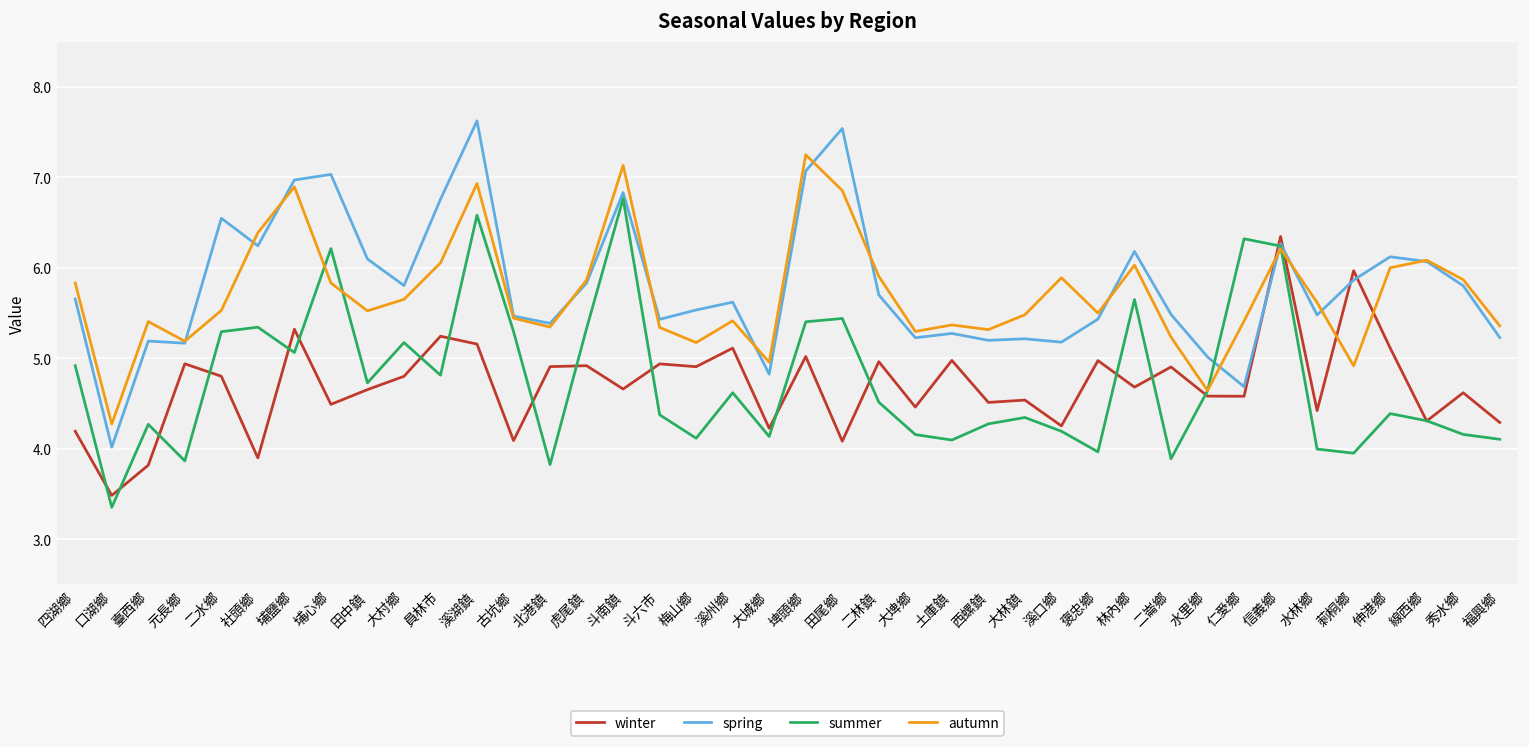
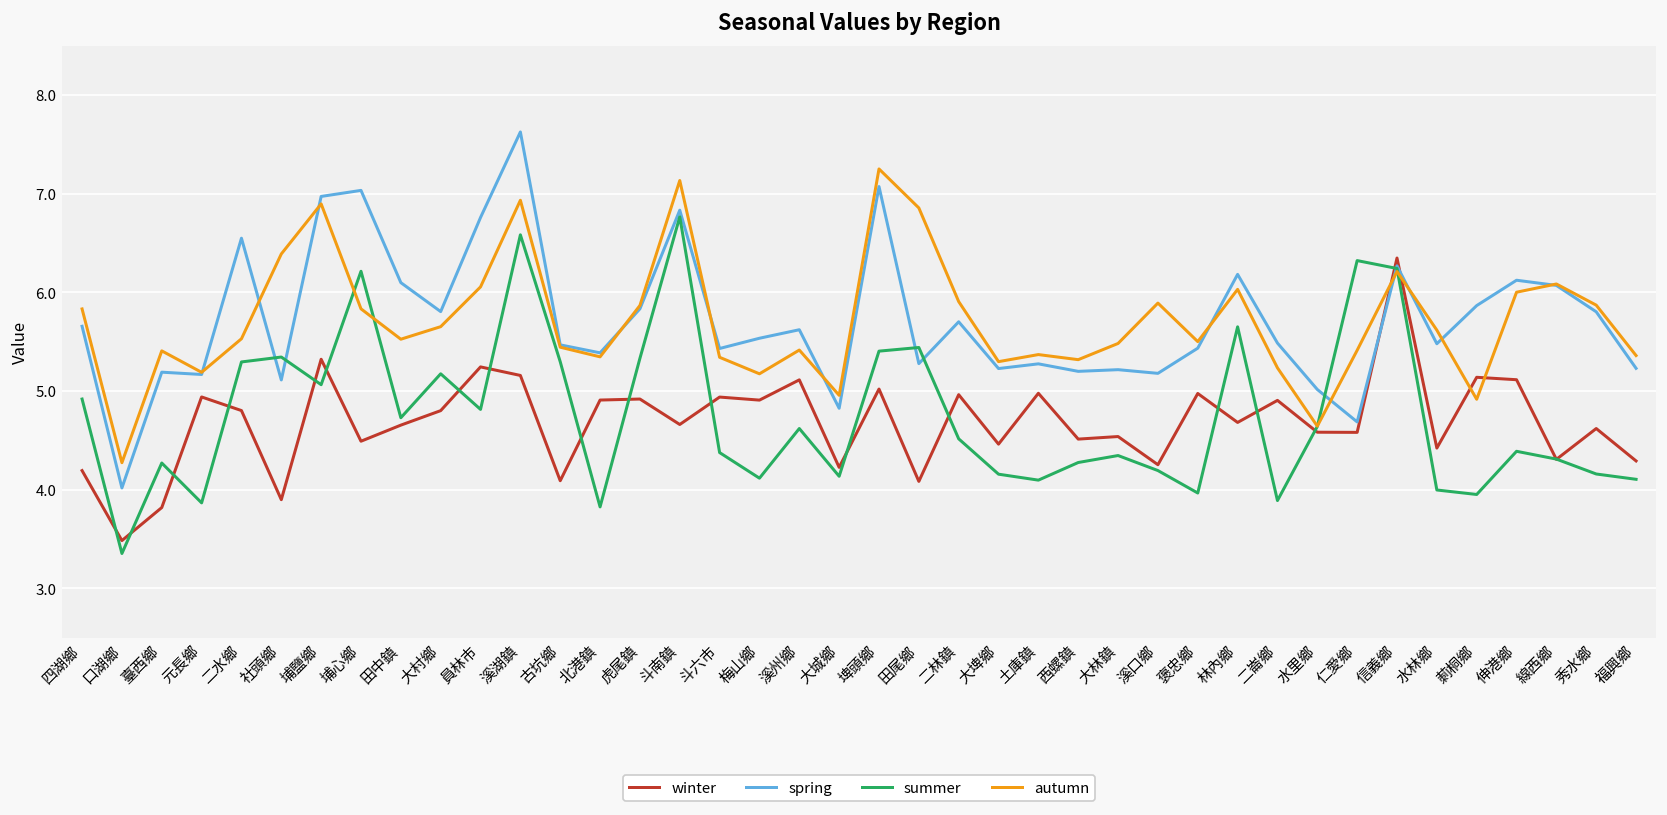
  {
    "winter": {
      "四湖鄉": 4.2,
      "口湖鄉": 3.5,
      "臺西鄉": 3.8,
      "元長鄉": 4.9,
      "二水鄉": 4.8,
      "社頭鄉": 3.9,
      "埔鹽鄉": 5.3,
      "埔心鄉": 4.5,
      "田中鎮": 4.7,
      "大村鄉": 4.8,
      "員林市": 5.2,
      "溪湖鎮": 5.2,
      "古坑鄉": 4.1,
      "北港鎮": 4.9,
      "虎尾鎮": 4.9,
      "斗南鎮": 4.7,
      "斗六市": 4.9,
      "梅山鄉": 4.9,
      "溪州鄉": 5.1,
      "大城鄉": 4.2,
      "埤頭鄉": 5.0,
      "田尾鄉": 4.1,
      "二林鎮": 5.0,
      "大埤鄉": 4.5,
      "土庫鎮": 5.0,
      "西螺鎮": 4.5,
      "大林鎮": 4.5,
      "溪口鄉": 4.3,
      "褒忠鄉": 5.0,
      "林內鄉": 4.7,
      "二崙鄉": 4.9,
      "水里鄉": 4.6,
      "仁愛鄉": 4.6,
      "信義鄉": 6.3,
      "水林鄉": 4.4,
-     "莿桐鄉": 6.0,
+     "莿桐鄉": 5.1,
      "伸港鄉": 5.1,
      "秀水鄉": 4.6,
      "福興鄉": 4.3
    },
    "spring": {
      "四湖鄉": 5.7,
      "口湖鄉": 4.0,
      "臺西鄉": 5.2,
      "二水鄉": 6.5,
-     "社頭鄉": 6.2,
+     "社頭鄉": 5.1,
      "埔鹽鄉": 7.0,
      "埔心鄉": 7.0,
      "田中鎮": 6.1,
      "大村鄉": 5.8,
      "員林市": 6.8,
      "溪湖鎮": 7.6,
      "北港鎮": 5.4,
      "虎尾鎮": 5.8,
      "斗南鎮": 6.8,
      "斗六市": 5.4,
      "梅山鄉": 5.5,
      "溪州鄉": 5.6,
      "大城鄉": 4.8,
      "埤頭鄉": 7.1,
-     "田尾鄉": 7.5,
+     "田尾鄉": 5.3,
      "二林鎮": 5.7,
      "大埤鄉": 5.2,
      "土庫鎮": 5.3,
      "西螺鎮": 5.2,
      "大林鎮": 5.2,
      "溪口鄉": 5.2,
      "褒忠鄉": 5.4,
      "林內鄉": 6.2,
      "二崙鄉": 5.5,
      "水里鄉": 5.0,
      "仁愛鄉": 4.7,
      "水林鄉": 5.5,
      "莿桐鄉": 5.9,
      "伸港鄉": 6.1,
      "秀水鄉": 5.8,
      "福興鄉": 5.2
    },
    "summer": {
      "四湖鄉": 4.9,
      "口湖鄉": 3.4,
      "臺西鄉": 4.3,
      "元長鄉": 3.9,
      "二水鄉": 5.3,
      "社頭鄉": 5.3,
      "埔鹽鄉": 5.1,
      "埔心鄉": 6.2,
      "田中鎮": 4.7,
      "大村鄉": 5.2,
      "員林市": 4.8,
      "溪湖鎮": 6.6,
      "古坑鄉": 5.3,
      "北港鎮": 3.8,
      "虎尾鎮": 5.3,
      "斗南鎮": 6.8,
      "斗六市": 4.4,
      "梅山鄉": 4.1,
      "溪州鄉": 4.6,
      "大城鄉": 4.1,
      "埤頭鄉": 5.4,
      "田尾鄉": 5.4,
      "二林鎮": 4.5,
      "大埤鄉": 4.2,
      "土庫鎮": 4.1,
      "西螺鎮": 4.3,
      "大林鎮": 4.3,
      "溪口鄉": 4.2,
      "褒忠鄉": 4.0,
      "林內鄉": 5.7,
      "二崙鄉": 3.9,
      "仁愛鄉": 6.3,
      "水林鄉": 4.0,
      "莿桐鄉": 4.0,
      "伸港鄉": 4.4,
      "秀水鄉": 4.2,
      "福興鄉": 4.1
    },
    "autumn": {
      "四湖鄉": 5.8,
      "口湖鄉": 4.3,
      "臺西鄉": 5.4,
      "二水鄉": 5.5,
      "社頭鄉": 6.4,
      "埔鹽鄉": 6.9,
      "埔心鄉": 5.8,
      "田中鎮": 5.5,
      "大村鄉": 5.7,
      "員林市": 6.1,
      "溪湖鎮": 6.9,
      "北港鎮": 5.3,
      "虎尾鎮": 5.9,
      "斗南鎮": 7.1,
      "斗六市": 5.3,
      "梅山鄉": 5.2,
      "溪州鄉": 5.4,
      "大城鄉": 5.0,
      "埤頭鄉": 7.3,
      "田尾鄉": 6.9,
      "二林鎮": 5.9,
      "大埤鄉": 5.3,
      "土庫鎮": 5.4,
      "西螺鎮": 5.3,
      "大林鎮": 5.5,
      "溪口鄉": 5.9,
      "褒忠鄉": 5.5,
      "林內鄉": 6.0,
      "二崙鄉": 5.2,
      "仁愛鄉": 5.4,
      "水林鄉": 5.6,
      "莿桐鄉": 4.9,
      "伸港鄉": 6.0,
      "秀水鄉": 5.9,
      "福興鄉": 5.4
    }
  }
